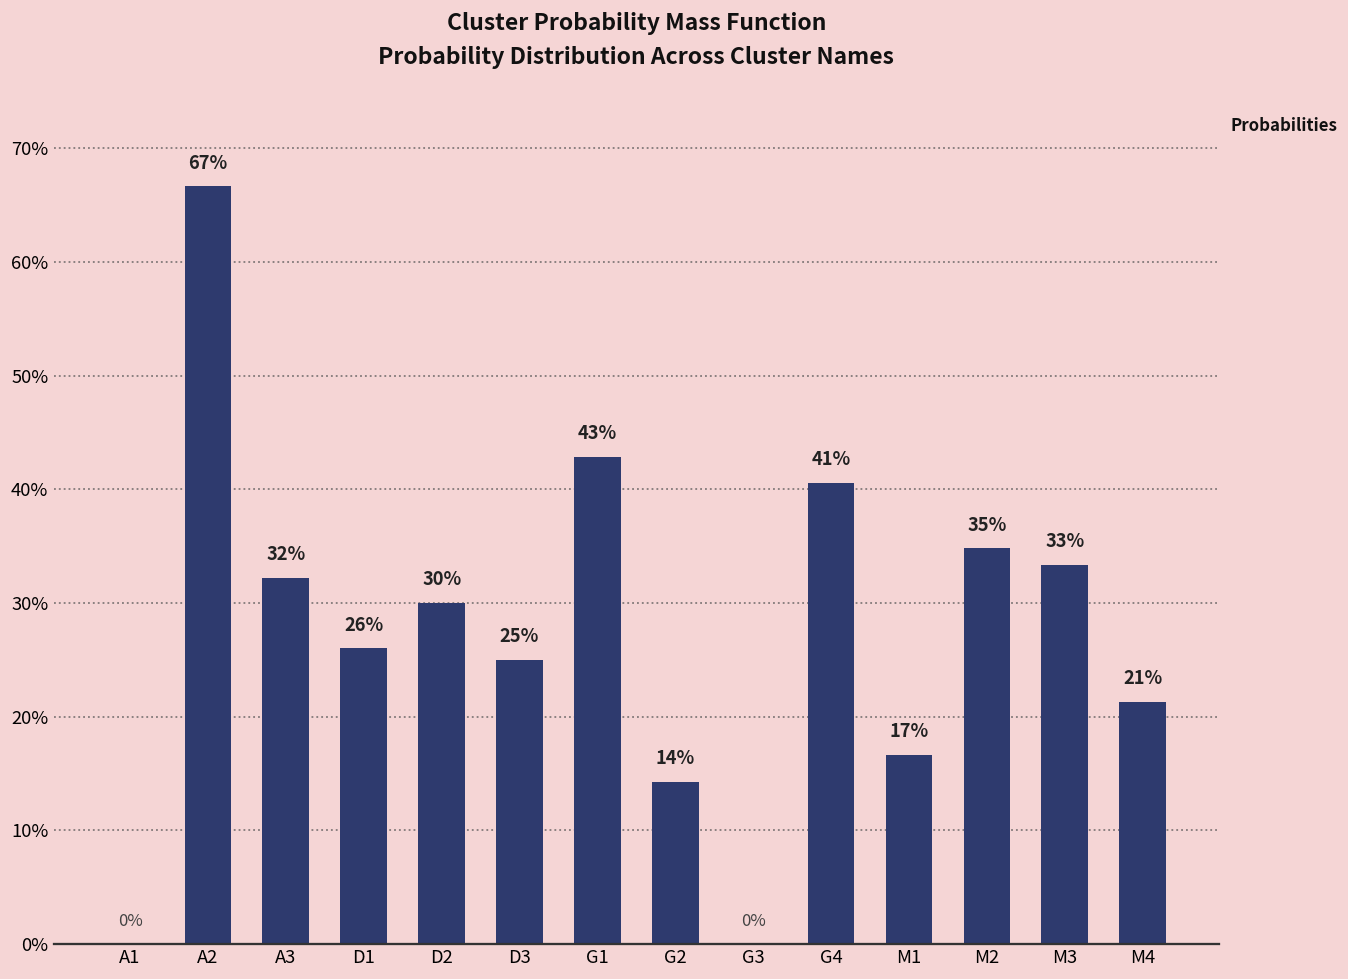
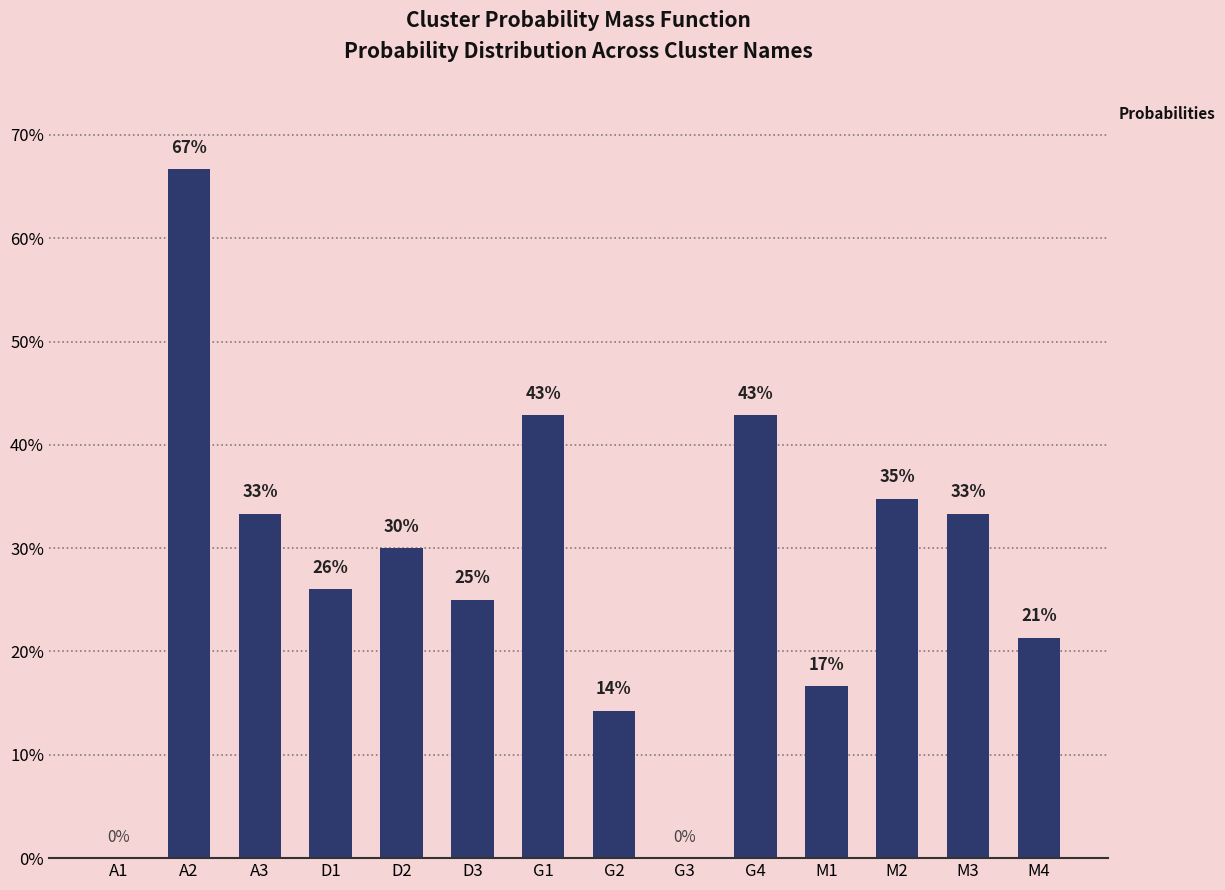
  {
    "A1": "0%",
    "A2": "67%",
-   "A3": "32%",
+   "A3": "33%",
    "D1": "26%",
    "D2": "30%",
    "D3": "25%",
    "G1": "43%",
    "G2": "14%",
    "G3": "0%",
-   "G4": "41%",
+   "G4": "43%",
    "M1": "17%",
    "M2": "35%",
    "M3": "33%",
    "M4": "21%"
  }
